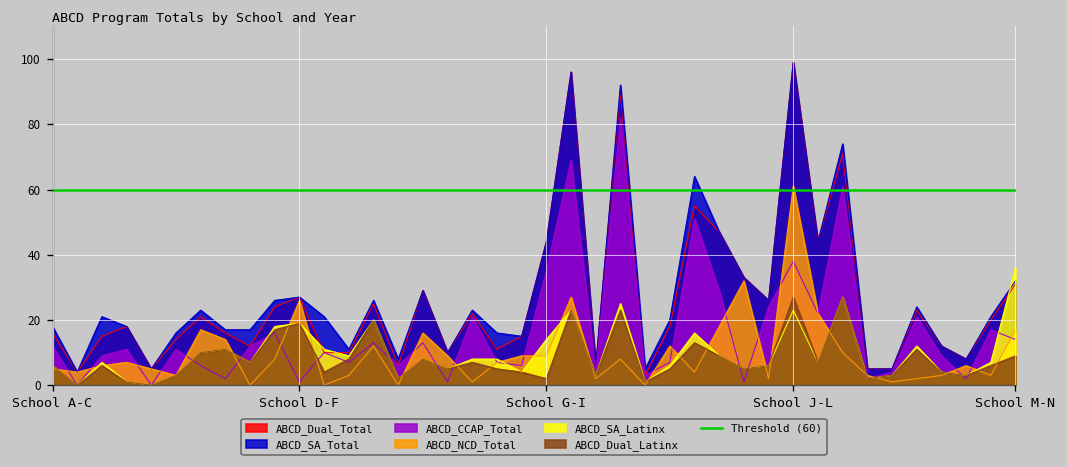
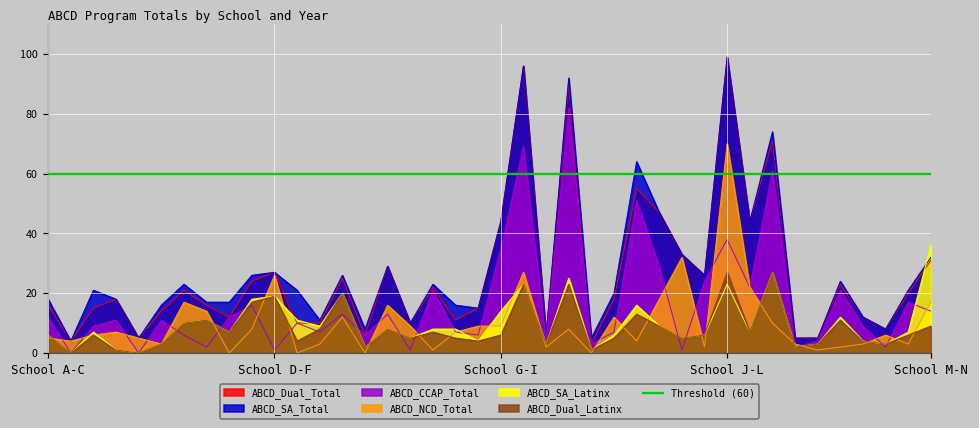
  {
    "ABCD_Dual_Total": {
      "School A-C": 16,
      "School M-N": 31
    },
    "ABCD_SA_Total": {
      "School A-C": 18,
      "School M-N": 32
    },
    "ABCD_CCAP_Total": {
      "School A-C": 12,
      "School D-F": 1,
      "School G-I": 35,
      "School J-L": 38,
      "School M-N": 14
    },
    "ABCD_NCD_Total": {
      "School A-C": 5,
      "School D-F": 26,
      "School G-I": 9,
-     "School J-L": 61,
+     "School J-L": 70,
      "School M-N": 17
    },
    "ABCD_SA_Latinx": {
      "School G-I": 14,
      "School J-L": 23,
      "School M-N": 36
    },
    "ABCD_Dual_Latinx": {
-     "School G-I": 2,
+     "School G-I": 6,
      "School J-L": 27,
      "School M-N": 9
    }
  }
